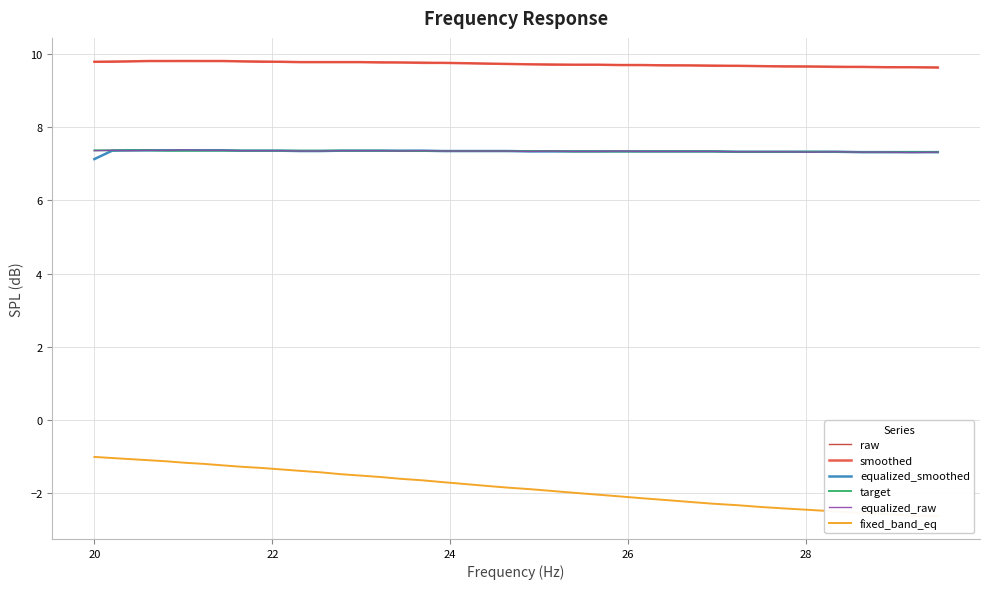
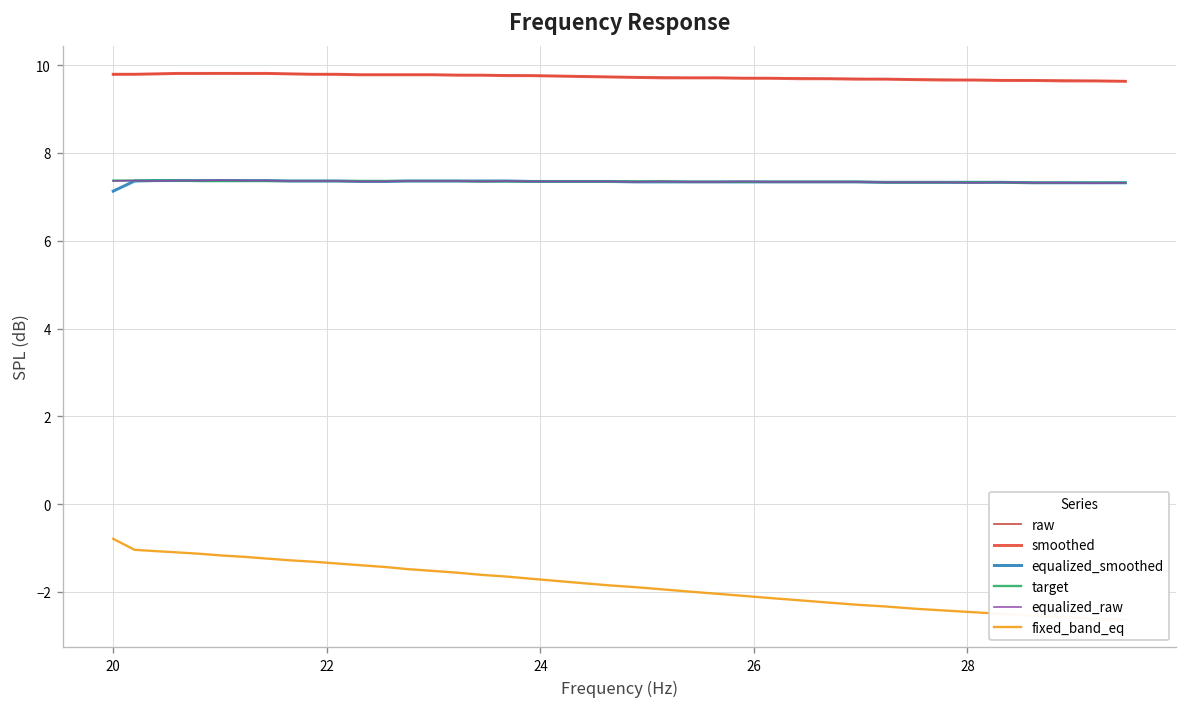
  {
    "equalized_smoothed": {
      "20": 7.1
    },
    "fixed_band_eq": {
-     "20": -1.0
+     "20": -0.8
    }
  }
